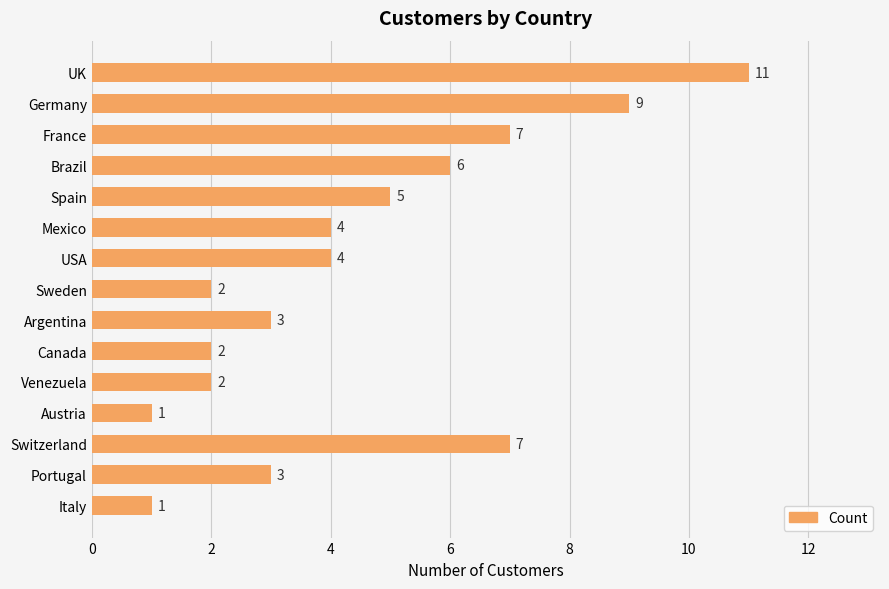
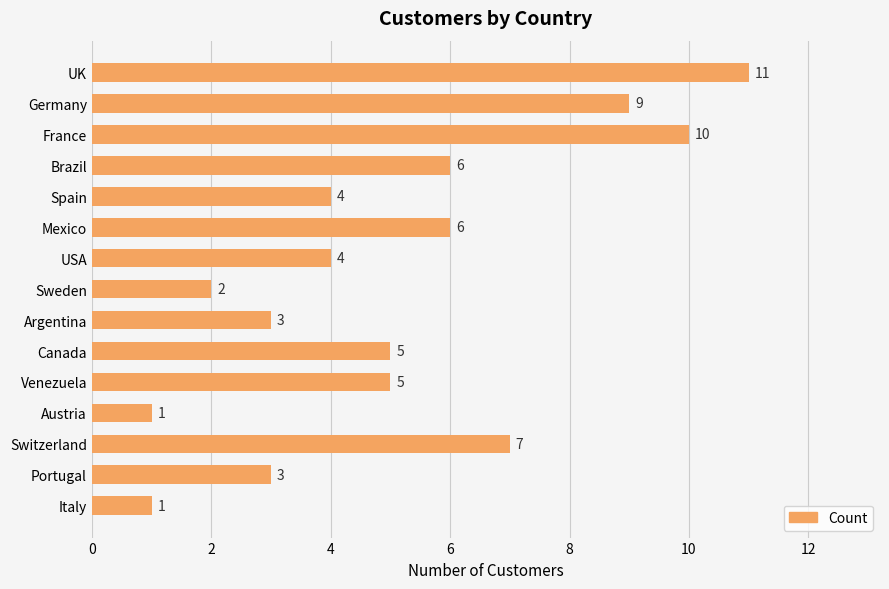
  {
    "UK": 11,
    "Germany": 9,
-   "France": 7,
+   "France": 10,
    "Brazil": 6,
-   "Spain": 5,
-   "Mexico": 4,
+   "Spain": 4,
+   "Mexico": 6,
    "USA": 4,
    "Sweden": 2,
    "Argentina": 3,
-   "Canada": 2,
-   "Venezuela": 2,
+   "Canada": 5,
+   "Venezuela": 5,
    "Austria": 1,
    "Switzerland": 7,
    "Portugal": 3,
    "Italy": 1
  }
